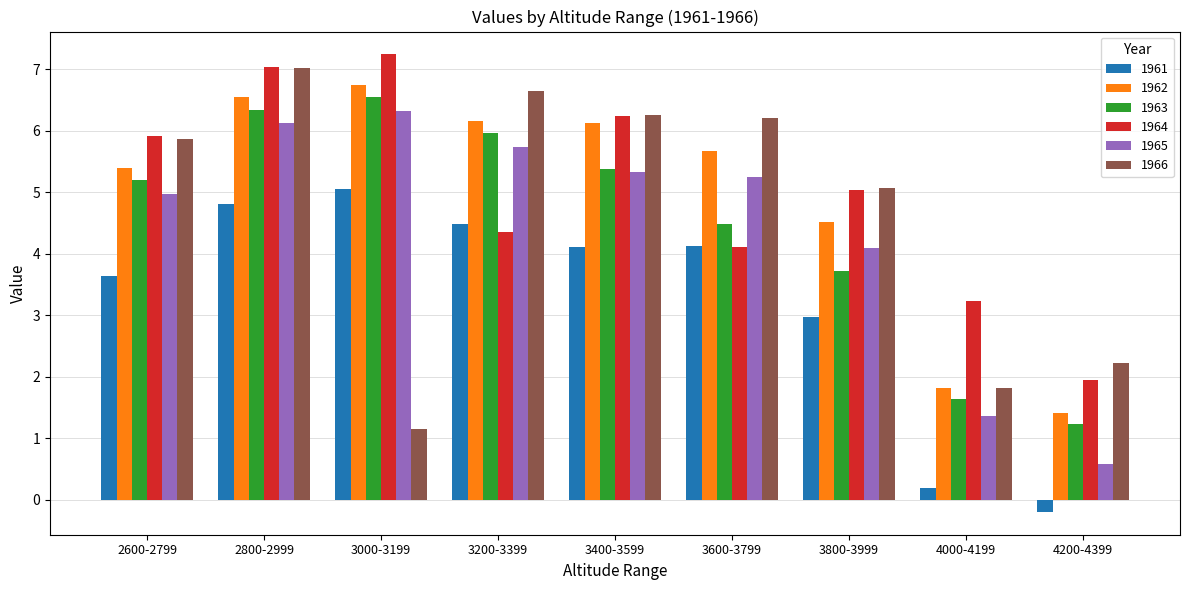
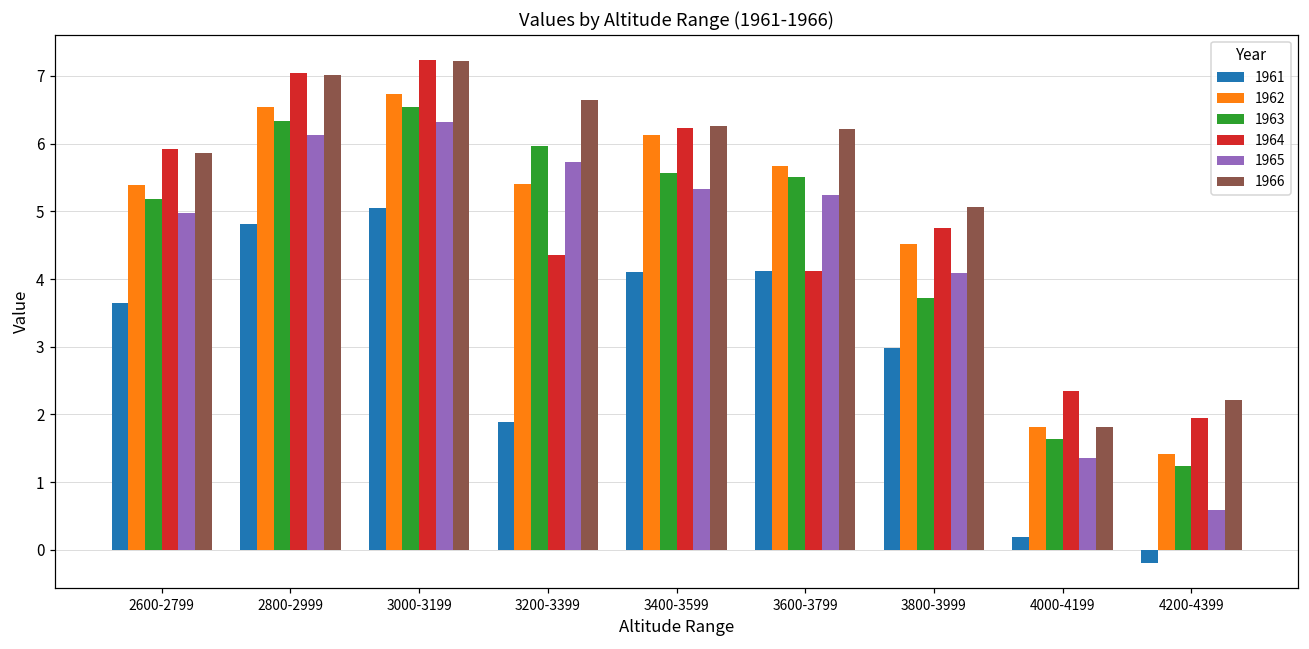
  {
    "1961": {
      "2600-2799": 3.6,
      "2800-2999": 4.8,
      "3000-3199": 5.1,
-     "3200-3399": 4.5,
+     "3200-3399": 1.9,
      "3400-3599": 4.1,
      "3600-3799": 4.1,
      "3800-3999": 3.0,
      "4000-4199": 0.2,
      "4200-4399": -0.2
    },
    "1962": {
      "2600-2799": 5.4,
      "2800-2999": 6.5,
      "3000-3199": 6.7,
-     "3200-3399": 6.1,
+     "3200-3399": 5.4,
      "3400-3599": 6.1,
      "3600-3799": 5.7,
      "3800-3999": 4.5,
      "4000-4199": 1.8,
      "4200-4399": 1.4
    },
    "1963": {
      "2600-2799": 5.2,
      "2800-2999": 6.3,
      "3000-3199": 6.5,
      "3200-3399": 6.0,
-     "3400-3599": 5.4,
-     "3600-3799": 4.5,
+     "3400-3599": 5.6,
+     "3600-3799": 5.5,
      "3800-3999": 3.7,
      "4000-4199": 1.6,
      "4200-4399": 1.2
    },
    "1964": {
      "2600-2799": 5.9,
      "2800-2999": 7.0,
      "3000-3199": 7.2,
      "3200-3399": 4.4,
      "3400-3599": 6.2,
      "3600-3799": 4.1,
-     "3800-3999": 5.0,
-     "4000-4199": 3.2,
+     "3800-3999": 4.8,
+     "4000-4199": 2.3,
      "4200-4399": 2.0
    },
    "1965": {
      "2600-2799": 5.0,
      "2800-2999": 6.1,
      "3000-3199": 6.3,
      "3200-3399": 5.7,
      "3400-3599": 5.3,
      "3600-3799": 5.2,
      "3800-3999": 4.1,
      "4000-4199": 1.4,
      "4200-4399": 0.6
    },
    "1966": {
      "2600-2799": 5.9,
      "2800-2999": 7.0,
-     "3000-3199": 1.1,
+     "3000-3199": 7.2,
      "3200-3399": 6.6,
      "3400-3599": 6.3,
      "3600-3799": 6.2,
      "3800-3999": 5.1,
      "4000-4199": 1.8,
      "4200-4399": 2.2
    }
  }
